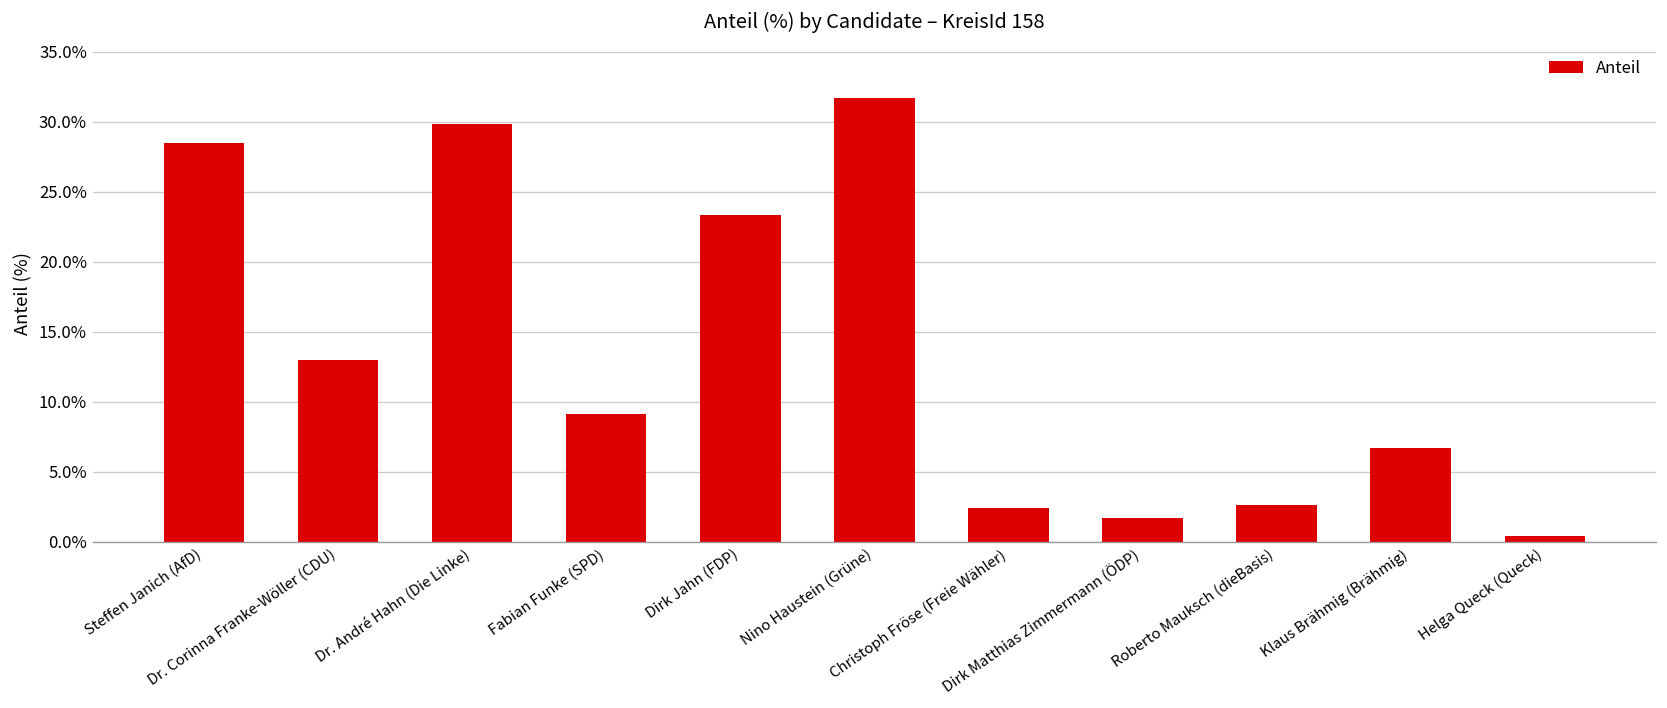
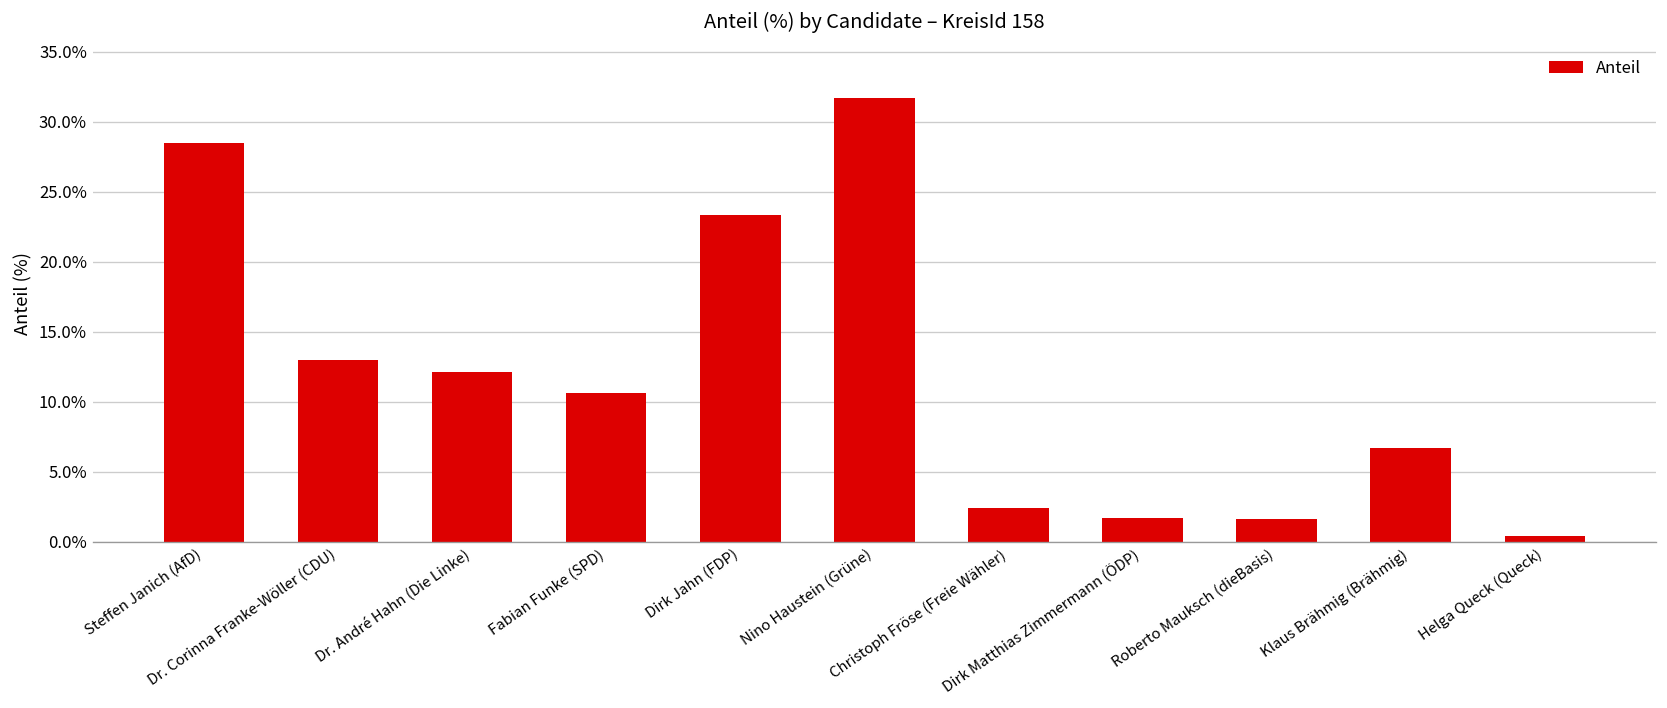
  {
    "Steffen Janich (AfD)": "28.5%",
    "Dr. Corinna Franke-Wöller (CDU)": "13.0%",
-   "Dr. André Hahn (Die Linke)": "29.8%",
-   "Fabian Funke (SPD)": "9.1%",
+   "Dr. André Hahn (Die Linke)": "12.1%",
+   "Fabian Funke (SPD)": "10.6%",
    "Dirk Jahn (FDP)": "23.3%",
    "Nino Haustein (Grüne)": "31.7%",
    "Christoph Fröse (Freie Wähler)": "2.4%",
    "Dirk Matthias Zimmermann (ÖDP)": "1.7%",
-   "Roberto Mauksch (dieBasis)": "2.6%",
+   "Roberto Mauksch (dieBasis)": "1.6%",
    "Klaus Brähmig (Brähmig)": "6.7%",
    "Helga Queck (Queck)": "0.4%"
  }
